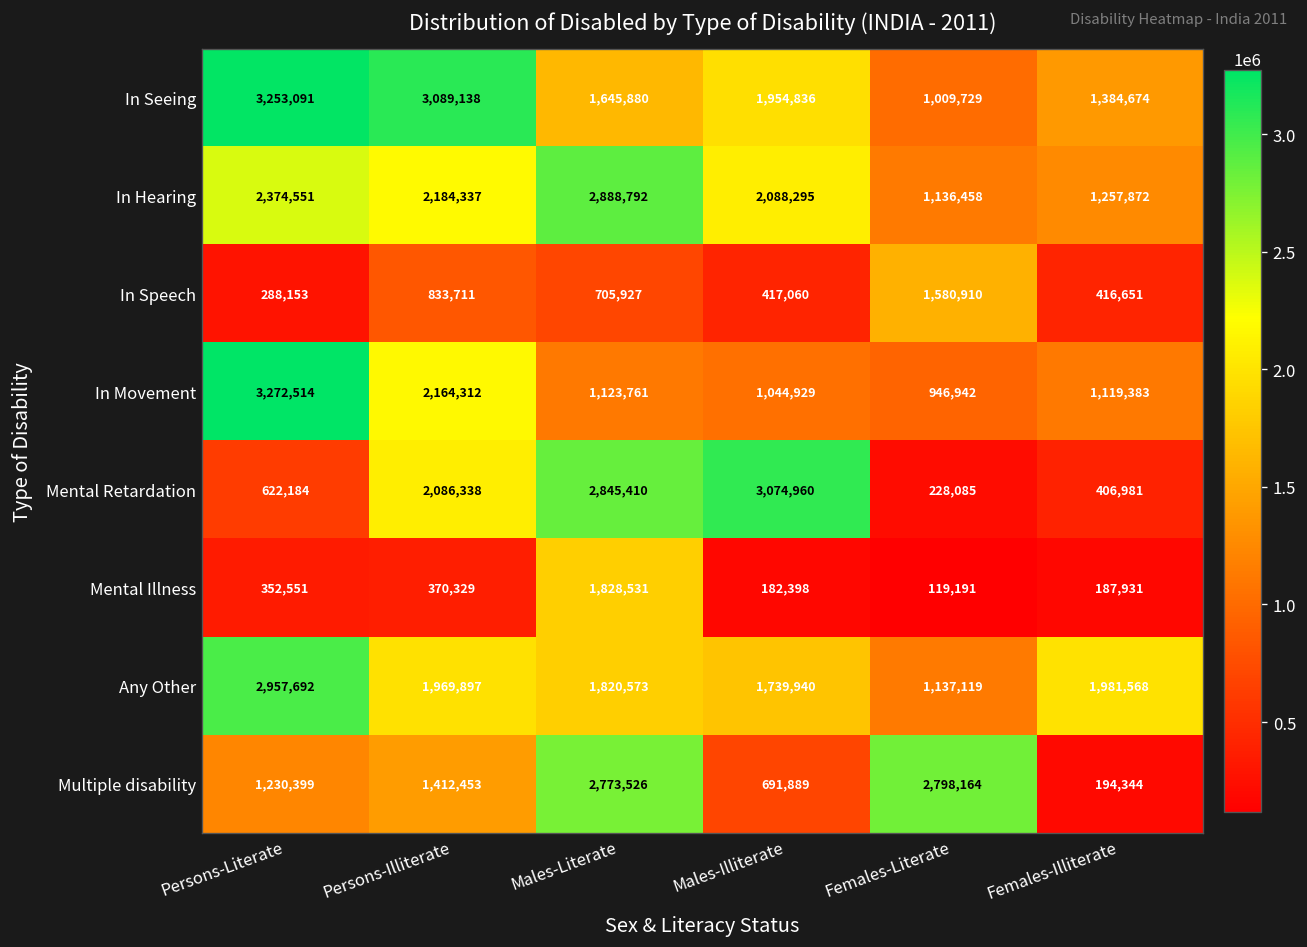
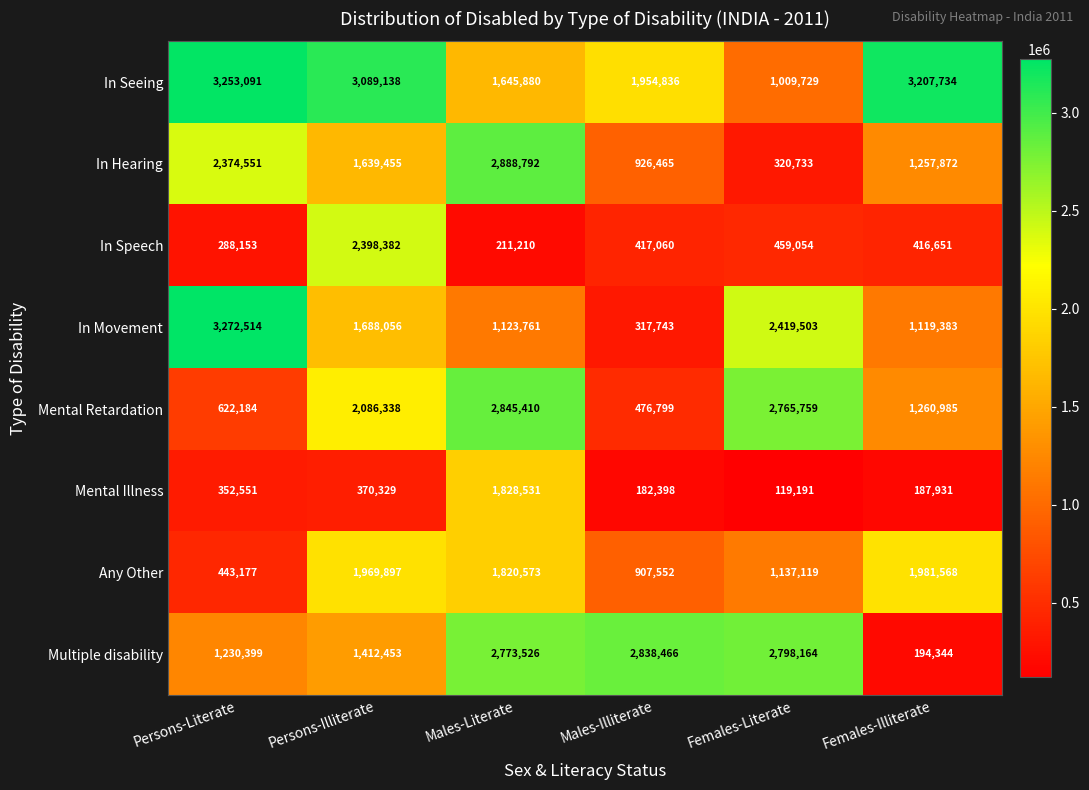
  {
    "In Seeing": {
      "Persons-Literate": "3,253,091",
      "Persons-Illiterate": "3,089,138",
      "Males-Literate": "1,645,880",
      "Males-Illiterate": "1,954,836",
      "Females-Literate": "1,009,729",
-     "Females-Illiterate": "1,384,674"
+     "Females-Illiterate": "3,207,734"
    },
    "In Hearing": {
      "Persons-Literate": "2,374,551",
-     "Persons-Illiterate": "2,184,337",
+     "Persons-Illiterate": "1,639,455",
      "Males-Literate": "2,888,792",
-     "Males-Illiterate": "2,088,295",
-     "Females-Literate": "1,136,458",
+     "Males-Illiterate": "926,465",
+     "Females-Literate": "320,733",
      "Females-Illiterate": "1,257,872"
    },
    "In Speech": {
      "Persons-Literate": "288,153",
-     "Persons-Illiterate": "833,711",
-     "Males-Literate": "705,927",
+     "Persons-Illiterate": "2,398,382",
+     "Males-Literate": "211,210",
      "Males-Illiterate": "417,060",
-     "Females-Literate": "1,580,910",
+     "Females-Literate": "459,054",
      "Females-Illiterate": "416,651"
    },
    "In Movement": {
      "Persons-Literate": "3,272,514",
-     "Persons-Illiterate": "2,164,312",
+     "Persons-Illiterate": "1,688,056",
      "Males-Literate": "1,123,761",
-     "Males-Illiterate": "1,044,929",
-     "Females-Literate": "946,942",
+     "Males-Illiterate": "317,743",
+     "Females-Literate": "2,419,503",
      "Females-Illiterate": "1,119,383"
    },
    "Mental Retardation": {
      "Persons-Literate": "622,184",
      "Persons-Illiterate": "2,086,338",
      "Males-Literate": "2,845,410",
-     "Males-Illiterate": "3,074,960",
-     "Females-Literate": "228,085",
-     "Females-Illiterate": "406,981"
+     "Males-Illiterate": "476,799",
+     "Females-Literate": "2,765,759",
+     "Females-Illiterate": "1,260,985"
    },
    "Mental Illness": {
      "Persons-Literate": "352,551",
      "Persons-Illiterate": "370,329",
      "Males-Literate": "1,828,531",
      "Males-Illiterate": "182,398",
      "Females-Literate": "119,191",
      "Females-Illiterate": "187,931"
    },
    "Any Other": {
-     "Persons-Literate": "2,957,692",
+     "Persons-Literate": "443,177",
      "Persons-Illiterate": "1,969,897",
      "Males-Literate": "1,820,573",
-     "Males-Illiterate": "1,739,940",
+     "Males-Illiterate": "907,552",
      "Females-Literate": "1,137,119",
      "Females-Illiterate": "1,981,568"
    },
    "Multiple disability": {
      "Persons-Literate": "1,230,399",
      "Persons-Illiterate": "1,412,453",
      "Males-Literate": "2,773,526",
-     "Males-Illiterate": "691,889",
+     "Males-Illiterate": "2,838,466",
      "Females-Literate": "2,798,164",
      "Females-Illiterate": "194,344"
    }
  }
